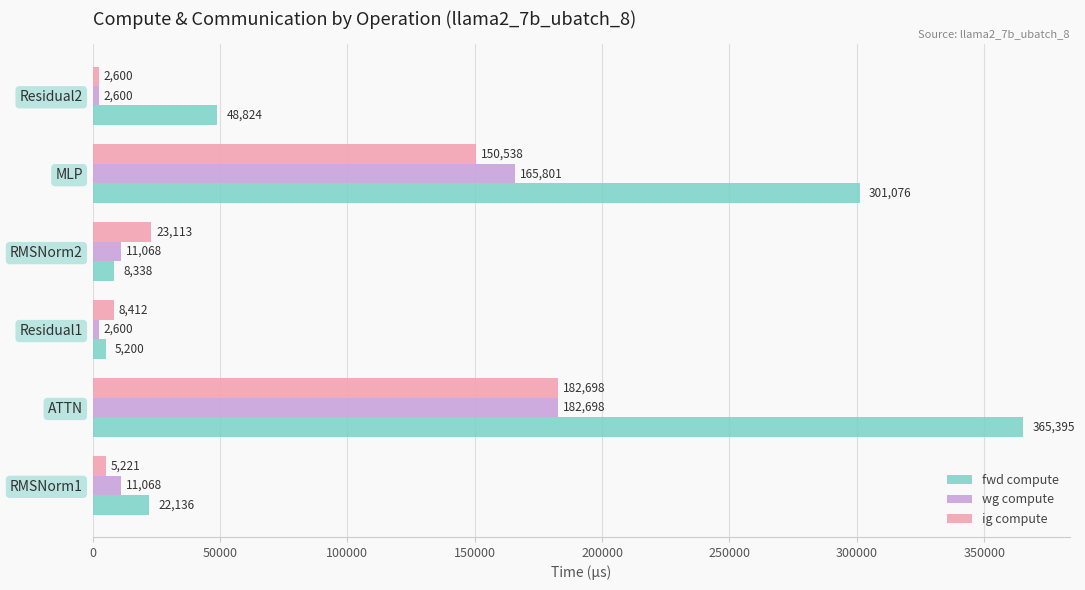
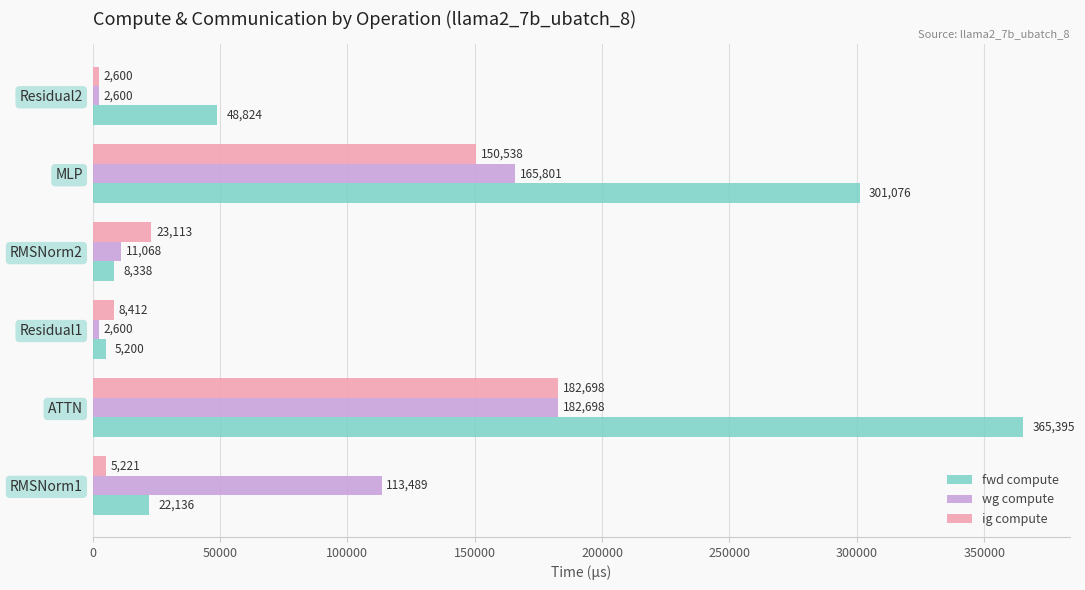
  {
    "fwd compute": {
      "Residual2": "48,824",
      "MLP": "301,076",
      "RMSNorm2": "8,338",
      "Residual1": "5,200",
      "ATTN": "365,395",
      "RMSNorm1": "22,136"
    },
    "wg compute": {
      "Residual2": "2,600",
      "MLP": "165,801",
      "RMSNorm2": "11,068",
      "Residual1": "2,600",
      "ATTN": "182,698",
-     "RMSNorm1": "11,068"
+     "RMSNorm1": "113,489"
    },
    "ig compute": {
      "Residual2": "2,600",
      "MLP": "150,538",
      "RMSNorm2": "23,113",
      "Residual1": "8,412",
      "ATTN": "182,698",
      "RMSNorm1": "5,221"
    }
  }
